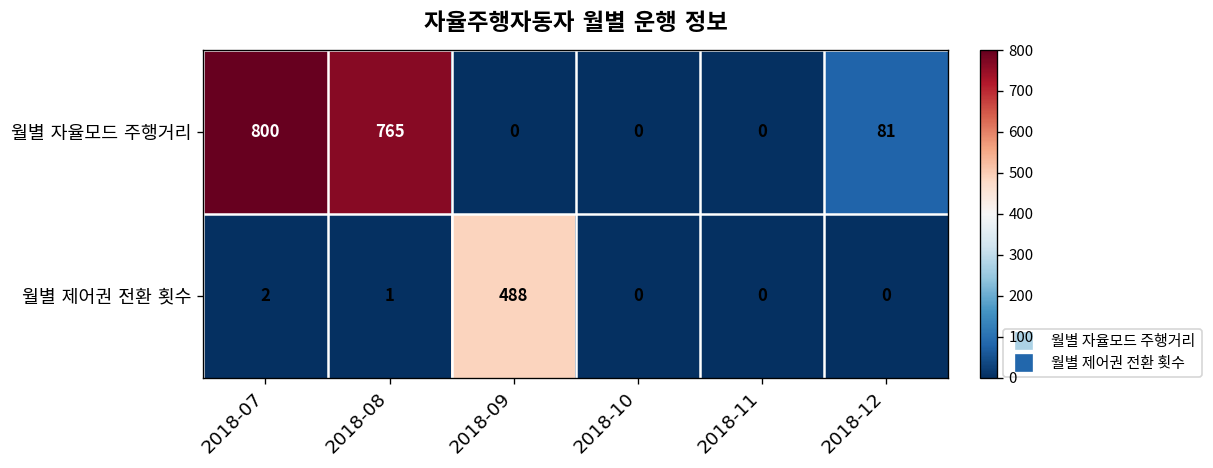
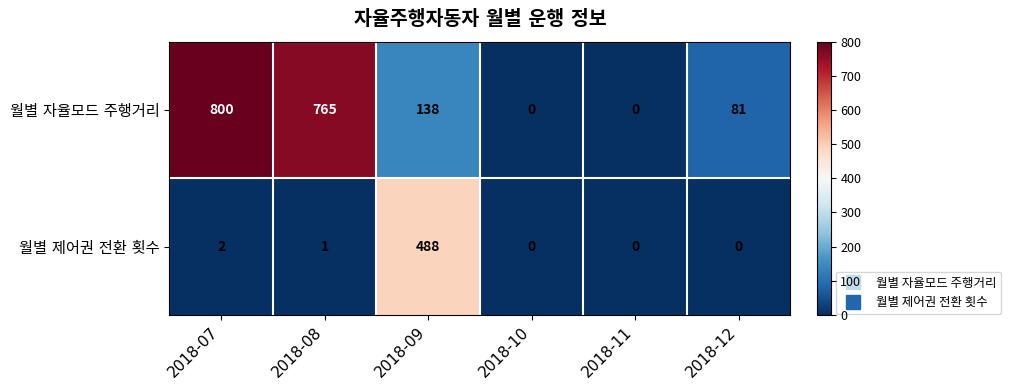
  {
    "월별 자율모드 주행거리": {
      "2018-07": 800,
      "2018-08": 765,
-     "2018-09": 0,
+     "2018-09": 138,
      "2018-10": 0,
      "2018-11": 0,
      "2018-12": 81
    },
    "월별 제어권 전환 횟수": {
      "2018-07": 2,
      "2018-08": 1,
      "2018-09": 488,
      "2018-10": 0,
      "2018-11": 0,
      "2018-12": 0
    }
  }
